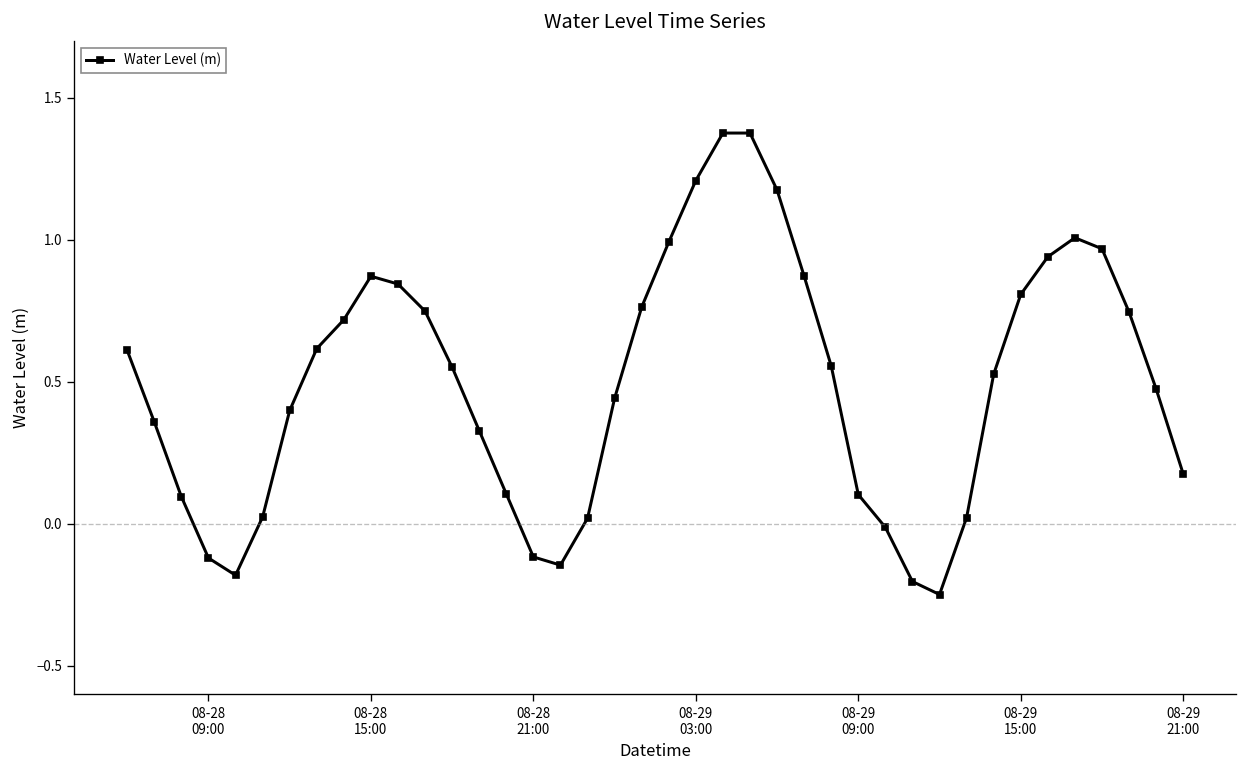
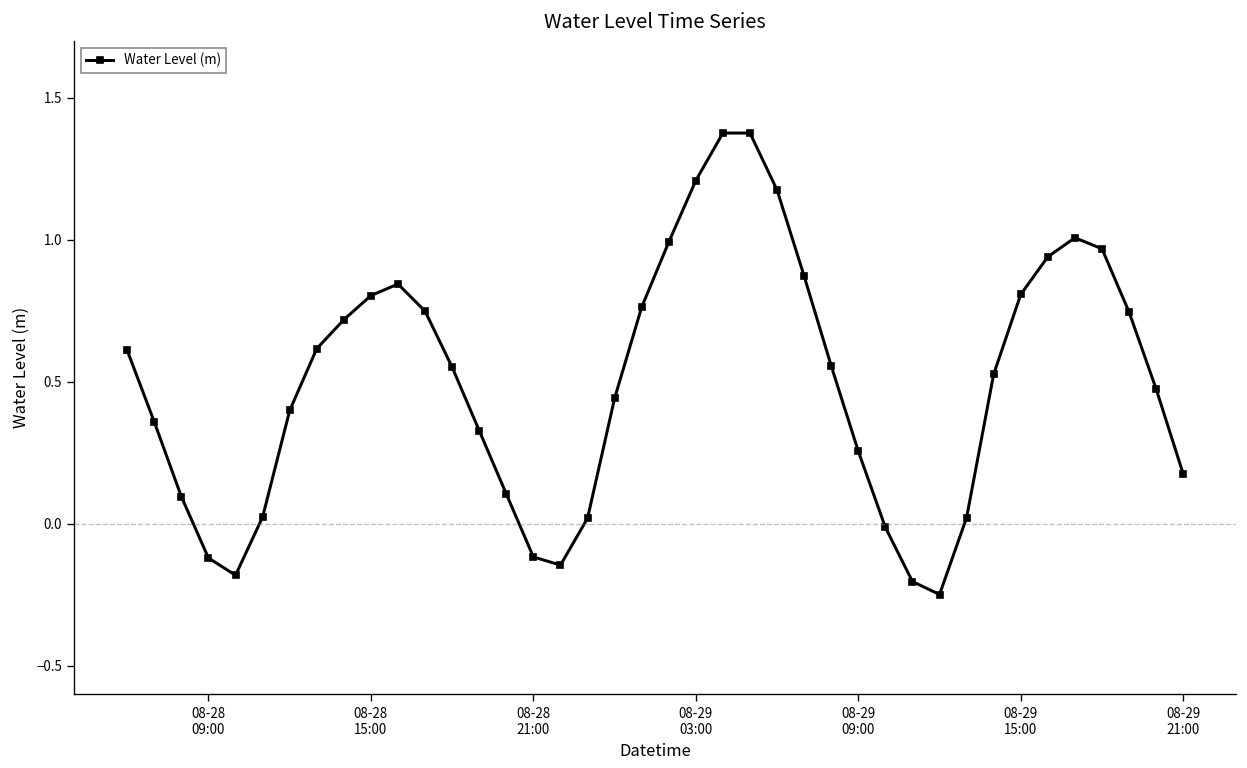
  {
    "08-28 09:00": -0.12,
-   "08-28 15:00": 0.87,
+   "08-28 15:00": 0.80,
    "08-28 21:00": -0.12,
    "08-29 03:00": 1.21,
-   "08-29 09:00": 0.10,
+   "08-29 09:00": 0.26,
    "08-29 15:00": 0.81,
    "08-29 21:00": 0.18
  }
